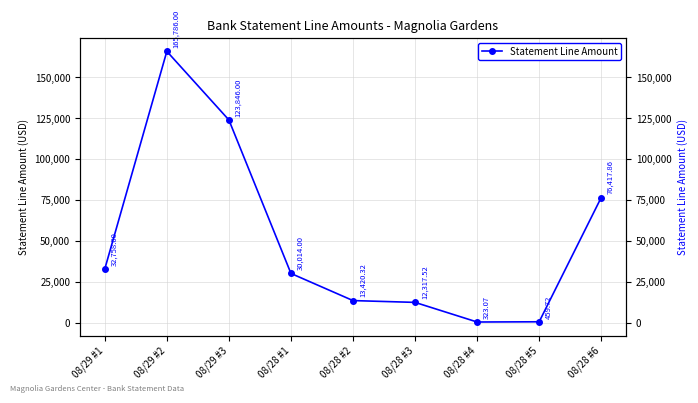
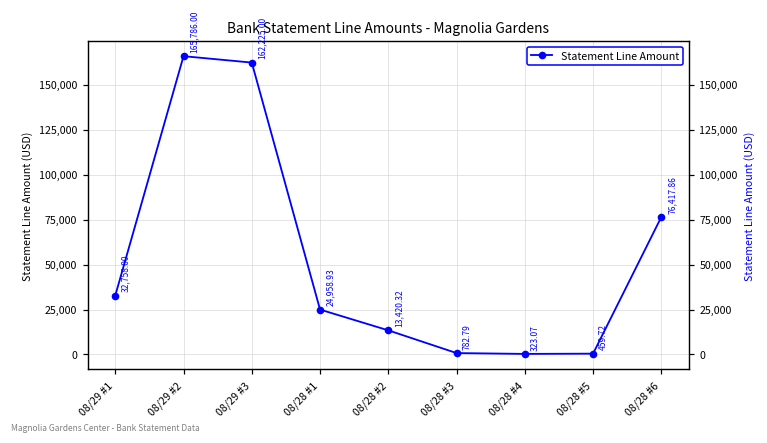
  {
    "08/29 #1": "32,758.00",
    "08/29 #2": "165,786.00",
-   "08/29 #3": "123,846.00",
-   "08/28 #1": "30,014.00",
+   "08/29 #3": "162,225.00",
+   "08/28 #1": "24,958.93",
    "08/28 #2": "13,420.32",
-   "08/28 #3": "12,317.52",
+   "08/28 #3": "782.79",
    "08/28 #4": "323.07",
    "08/28 #5": "459.72",
    "08/28 #6": "76,417.86"
  }
